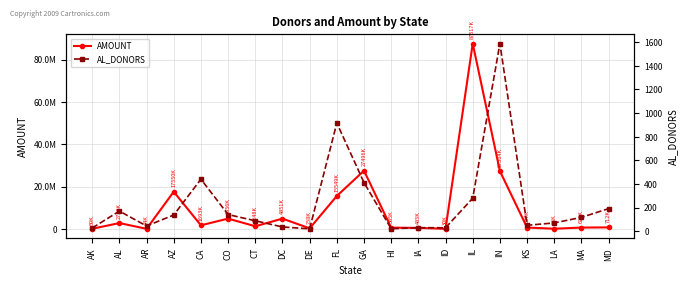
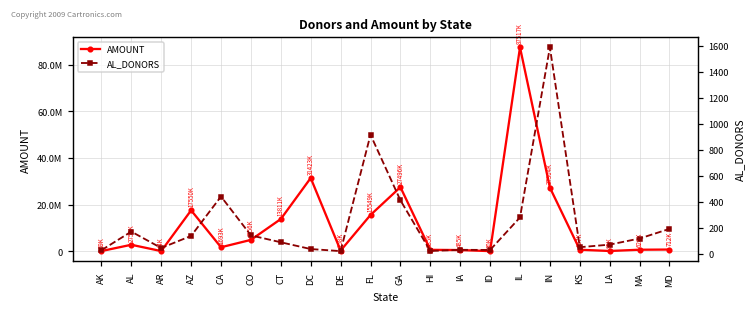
  {
    "AMOUNT": {
      "AK": "59K",
      "AZ": "17550K",
      "CA": "1693K",
-     "CT": "1248K",
-     "DC": "4851K",
+     "CT": "13811K",
+     "DC": "31423K",
      "DE": "258K",
      "FL": "15549K",
      "GA": "27496K",
      "HI": "585K",
      "IA": "485K",
      "IL": "87517K",
      "IN": "27304K",
      "KS": "627K"
    },
    "AL_DONORS": {
      "ID": "30K"
    }
  }
